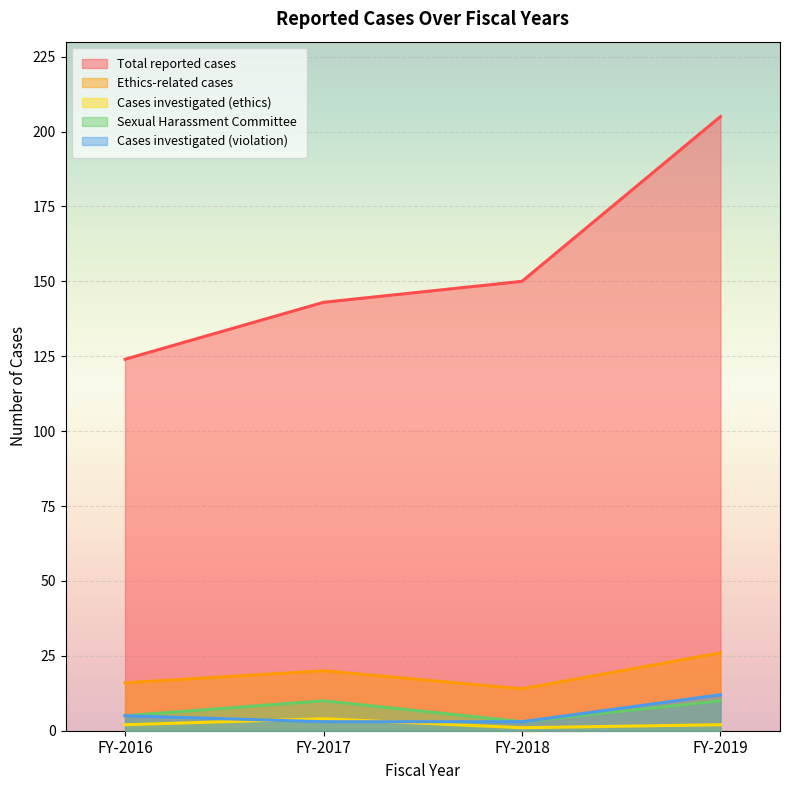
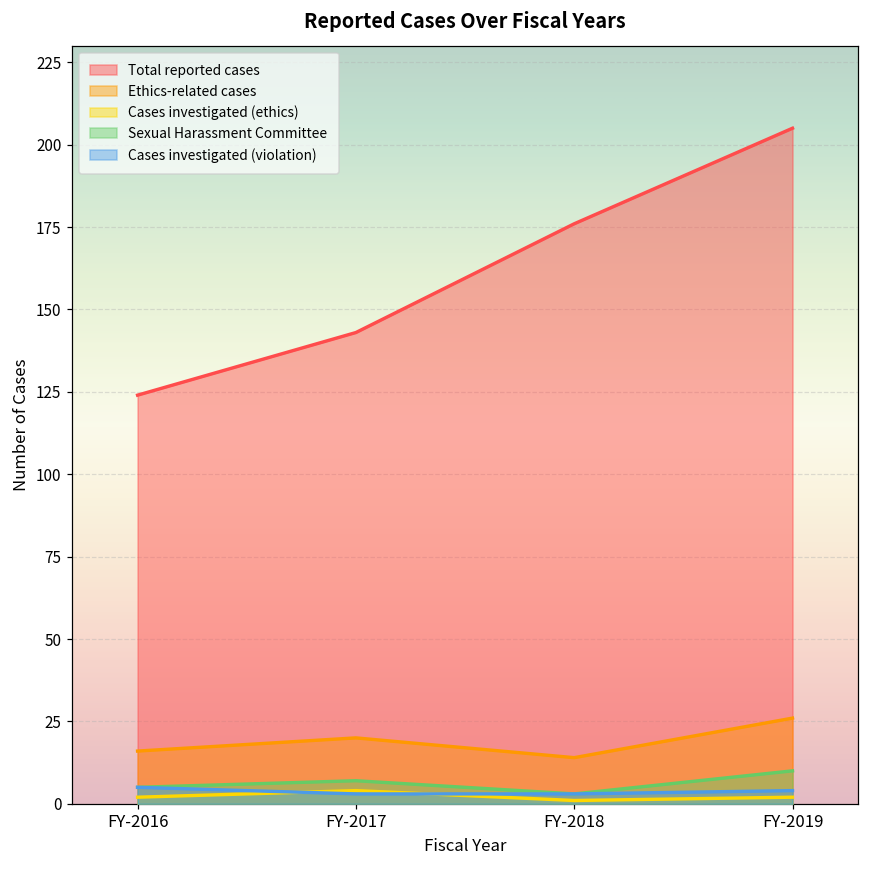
  {
    "Total reported cases": {
      "FY-2016": 124,
      "FY-2017": 143,
-     "FY-2018": 150,
+     "FY-2018": 176,
      "FY-2019": 205
    },
    "Sexual Harassment Committee": {
-     "FY-2017": 10,
+     "FY-2017": 7,
      "FY-2019": 10
    },
    "Cases investigated (violation)": {
      "FY-2017": 3,
-     "FY-2019": 12
+     "FY-2019": 4
    }
  }
